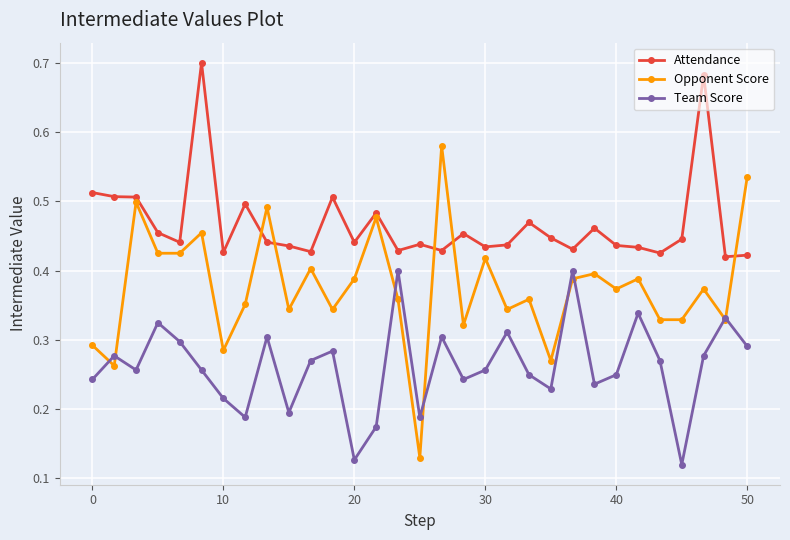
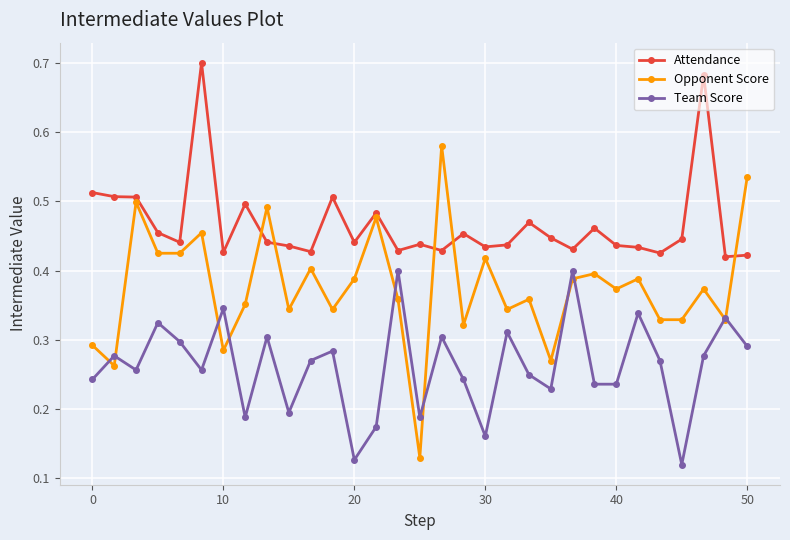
  {
    "Attendance": {
      "0": 0.51,
      "10": 0.43,
      "20": 0.44,
      "30": 0.43,
      "40": 0.44,
      "50": 0.42
    },
    "Opponent Score": {
      "0": 0.29,
      "10": 0.28,
      "20": 0.39,
      "30": 0.42,
      "40": 0.37,
      "50": 0.54
    },
    "Team Score": {
      "0": 0.24,
-     "10": 0.22,
+     "10": 0.35,
      "20": 0.13,
-     "30": 0.26,
-     "40": 0.25,
+     "30": 0.16,
+     "40": 0.24,
      "50": 0.29
    }
  }
